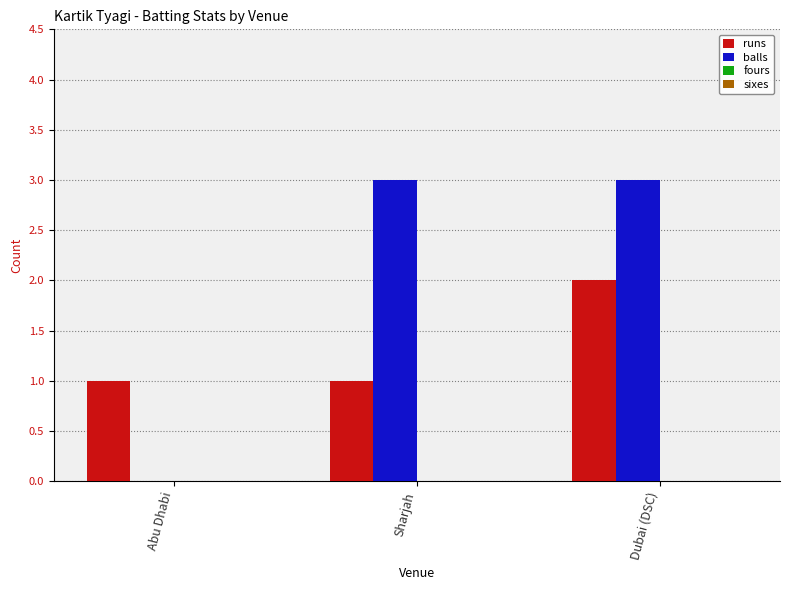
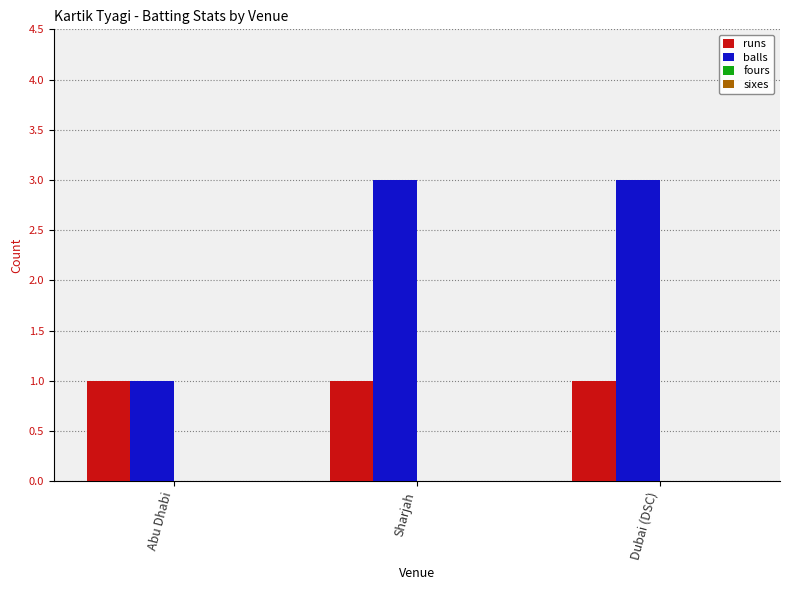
  {
    "runs": {
      "Abu Dhabi": 1,
      "Sharjah": 1,
-     "Dubai (DSC)": 2
+     "Dubai (DSC)": 1
    },
    "balls": {
-     "Abu Dhabi": 0,
+     "Abu Dhabi": 1,
      "Sharjah": 3,
      "Dubai (DSC)": 3
    },
    "fours": {
      "Abu Dhabi": 0,
      "Sharjah": 0,
      "Dubai (DSC)": 0
    },
    "sixes": {
      "Abu Dhabi": 0,
      "Sharjah": 0,
      "Dubai (DSC)": 0
    }
  }
